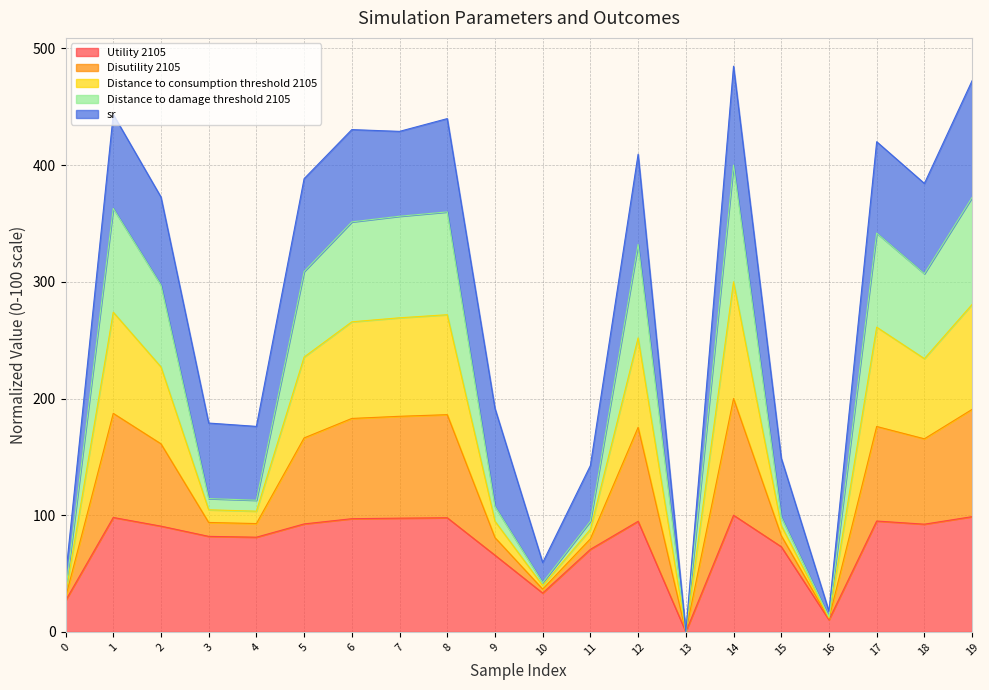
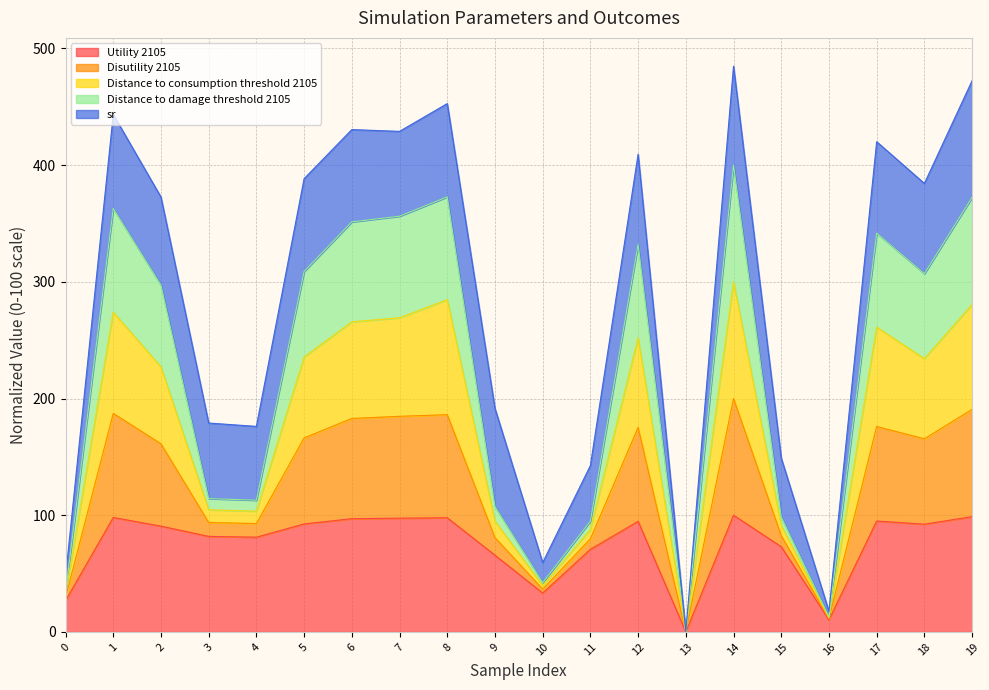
  {
    "Utility 2105": {
      "0": 27,
      "1": 98,
      "2": 91,
      "3": 82,
      "4": 81,
      "5": 93,
      "6": 97,
      "7": 97,
      "8": 98,
      "9": 66,
      "10": 33,
      "11": 71,
      "12": 95,
      "14": 100,
      "15": 73,
      "17": 95,
      "18": 92,
      "19": 99
    },
    "Disutility 2105": {
      "0": 3,
      "1": 89,
      "2": 71,
      "3": 12,
      "4": 12,
      "5": 74,
      "6": 86,
      "7": 87,
      "8": 88,
      "9": 15,
      "10": 3,
      "11": 9,
      "12": 81,
      "14": 100,
      "15": 9,
      "17": 81,
      "18": 73,
      "19": 92
    },
    "Distance to consumption threshold 2105": {
      "1": 87,
      "2": 66,
      "3": 11,
      "4": 11,
      "5": 69,
      "6": 83,
      "7": 84,
-     "8": 86,
+     "8": 99,
      "9": 14,
      "10": 3,
      "11": 8,
      "12": 77,
      "14": 100,
      "15": 9,
      "17": 85,
      "18": 69,
      "19": 90
    },
    "Distance to damage threshold 2105": {
      "1": 89,
      "2": 70,
      "3": 10,
      "4": 9,
      "5": 73,
      "6": 86,
      "7": 87,
      "8": 88,
      "9": 13,
      "10": 2,
      "11": 7,
      "12": 80,
      "14": 100,
      "15": 7,
      "17": 81,
      "18": 73,
      "19": 92
    },
    "sr": {
      "0": 13,
      "2": 75,
      "3": 65,
      "4": 63,
      "5": 80,
      "6": 79,
      "7": 73,
      "8": 80,
      "9": 84,
      "10": 17,
      "11": 48,
      "12": 77,
      "14": 85,
      "15": 50,
      "16": 5,
      "17": 78,
      "18": 77,
      "19": 100
    }
  }
